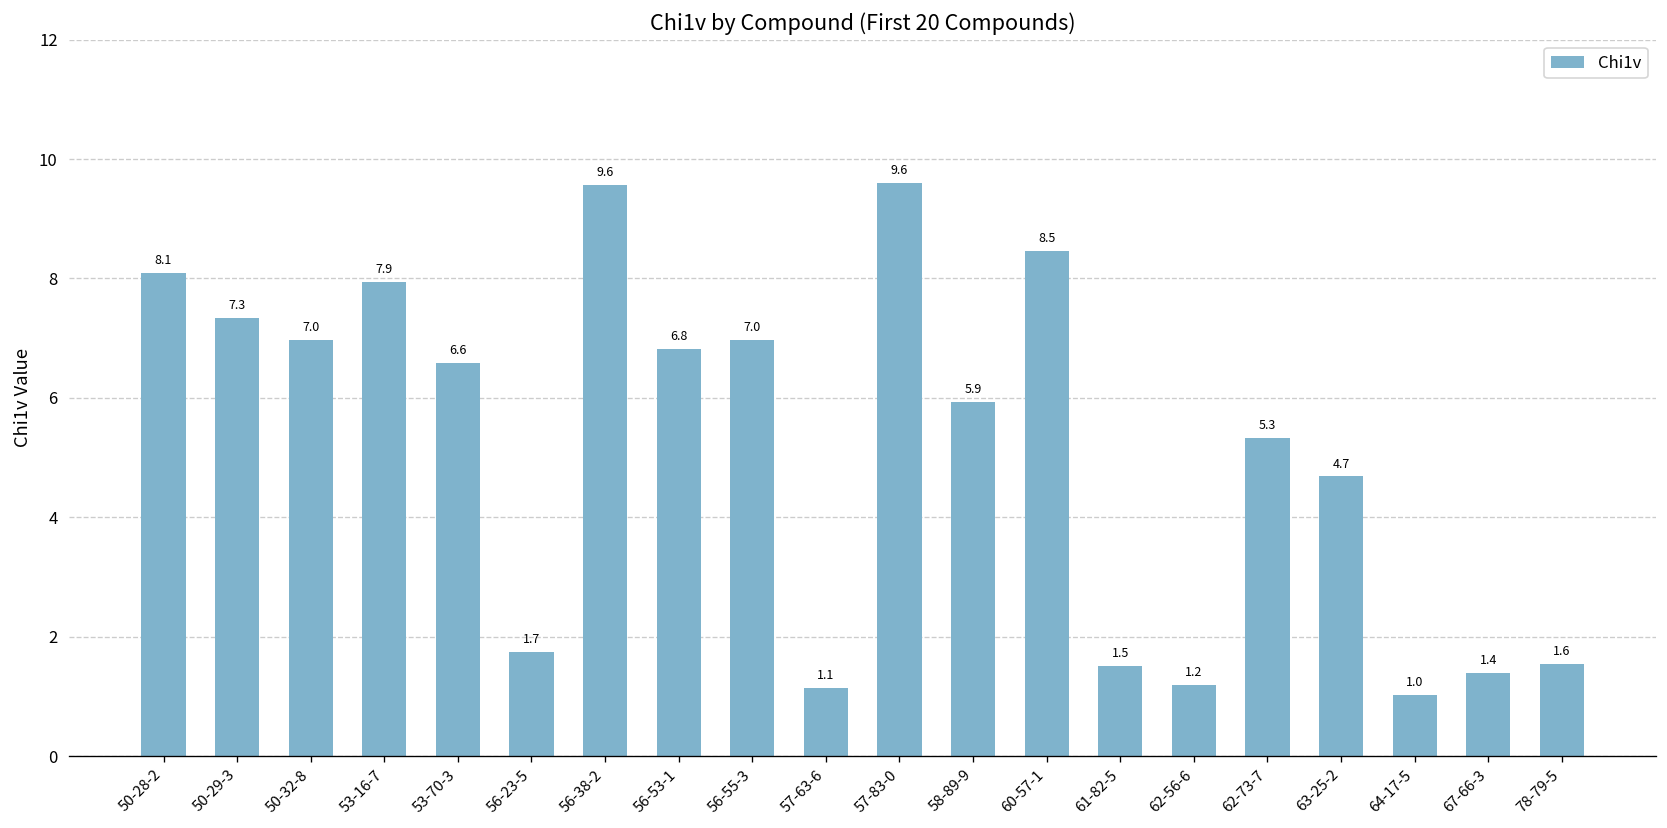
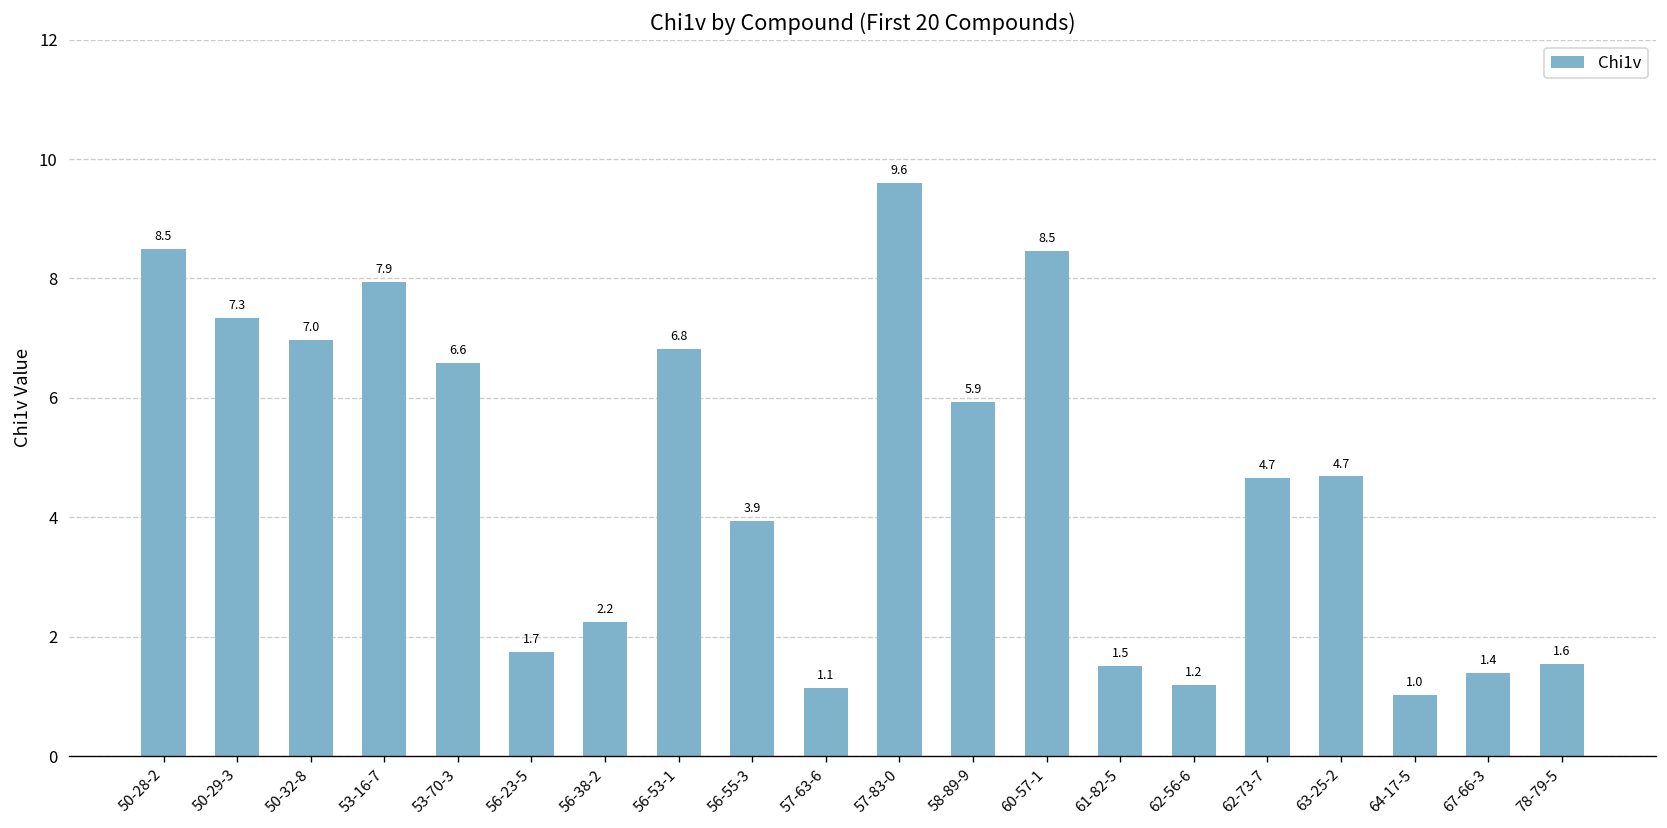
  {
-   "50-28-2": 8.1,
+   "50-28-2": 8.5,
    "50-29-3": 7.3,
    "50-32-8": 7.0,
    "53-16-7": 7.9,
    "53-70-3": 6.6,
    "56-23-5": 1.7,
-   "56-38-2": 9.6,
+   "56-38-2": 2.2,
    "56-53-1": 6.8,
-   "56-55-3": 7.0,
+   "56-55-3": 3.9,
    "57-63-6": 1.1,
    "57-83-0": 9.6,
    "58-89-9": 5.9,
    "60-57-1": 8.5,
    "61-82-5": 1.5,
    "62-56-6": 1.2,
-   "62-73-7": 5.3,
+   "62-73-7": 4.7,
    "63-25-2": 4.7,
    "64-17-5": 1.0,
    "67-66-3": 1.4,
    "78-79-5": 1.6
  }
